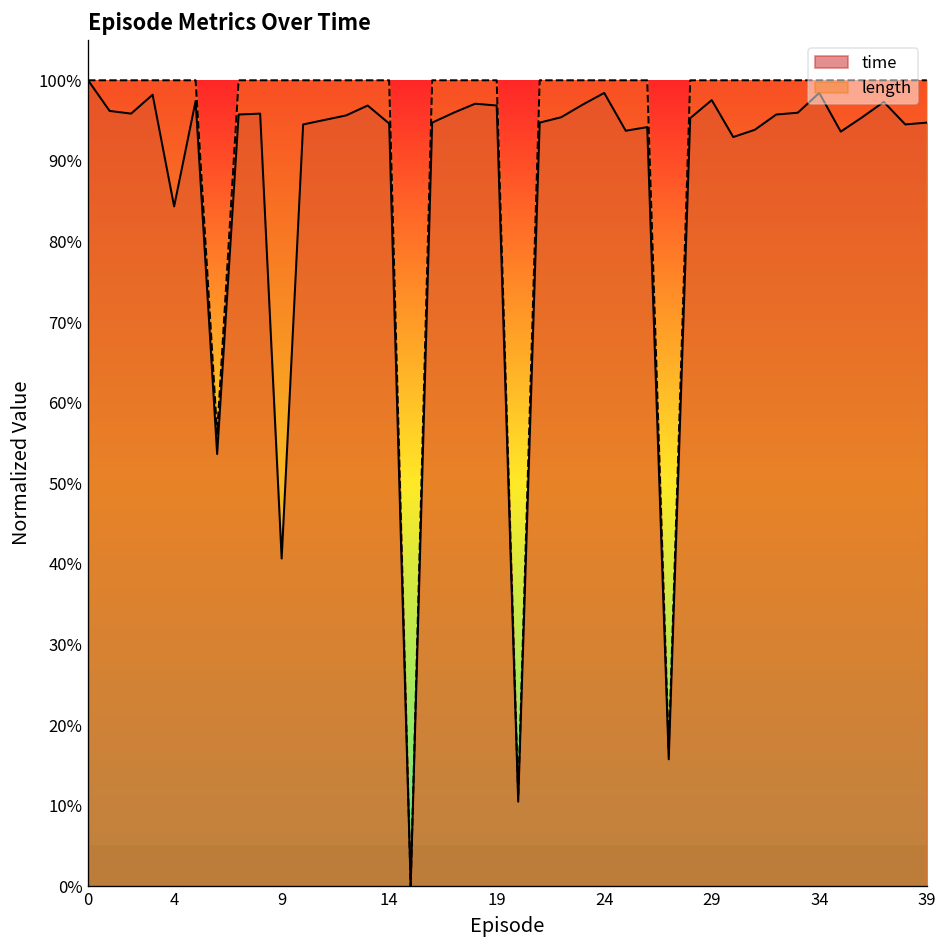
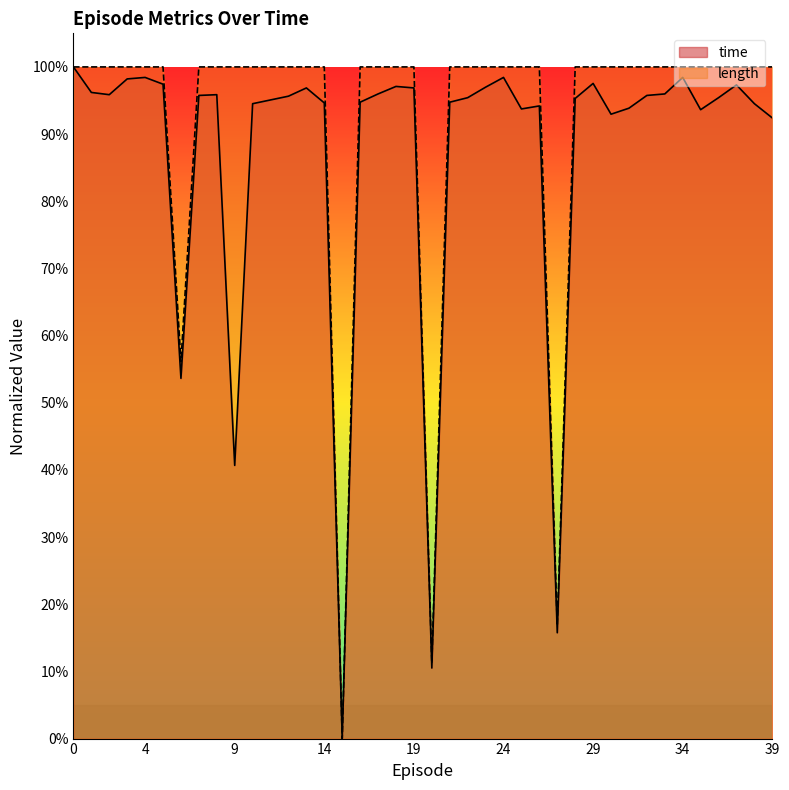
  {
    "time": {
-     "4": "84%",
+     "4": "98%",
      "9": "41%",
      "14": "95%",
      "19": "97%",
      "24": "98%",
      "29": "98%",
-     "39": "95%"
+     "39": "92%"
    },
    "length": {
      "4": "100%",
      "9": "100%",
      "14": "100%",
      "19": "100%",
      "24": "100%",
      "29": "100%",
      "39": "100%"
    }
  }
